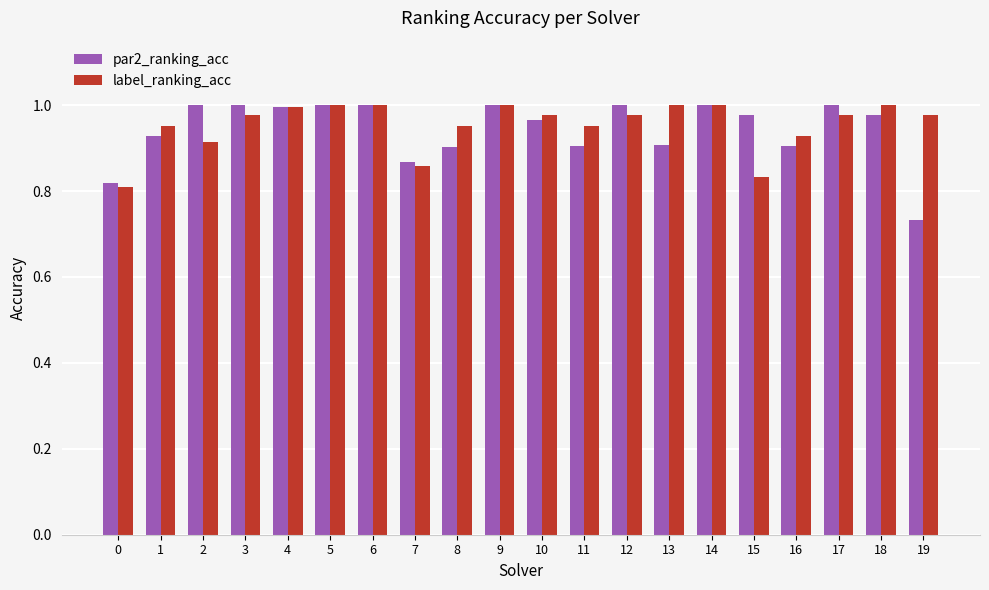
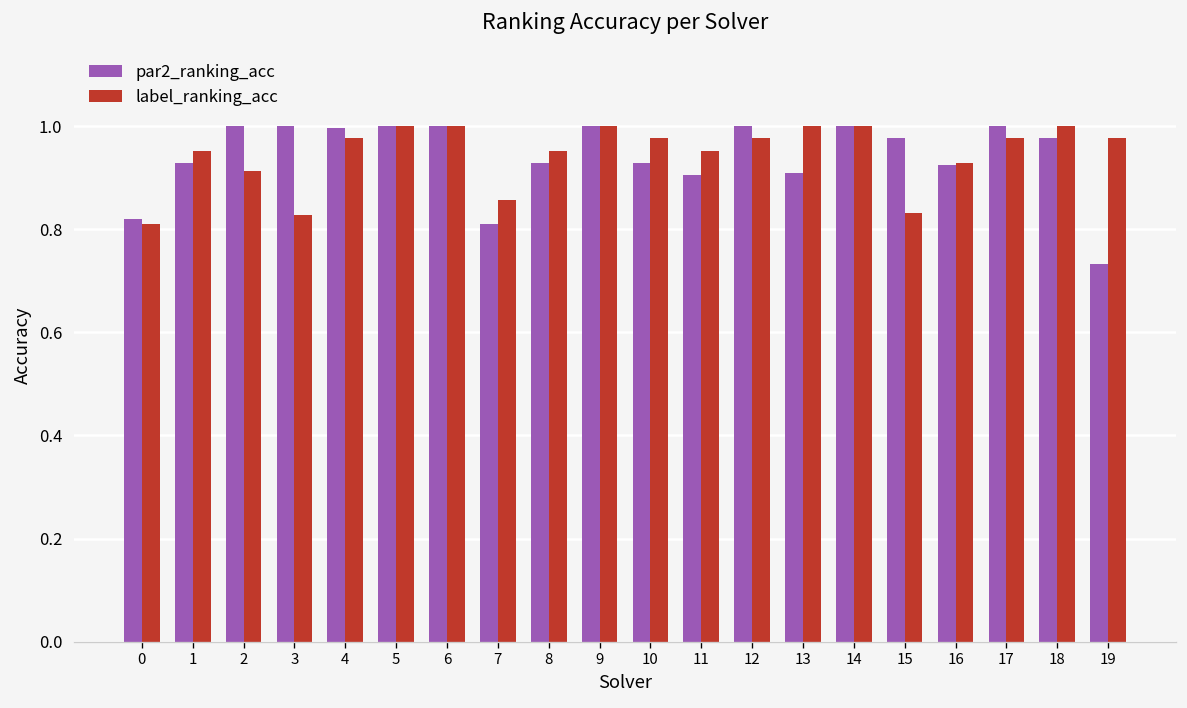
  {
    "par2_ranking_acc": {
      "0": 0.82,
      "1": 0.93,
      "2": 1.00,
      "3": 1.00,
      "4": 1.00,
      "5": 1.00,
      "6": 1.00,
-     "7": 0.87,
-     "8": 0.90,
+     "7": 0.81,
+     "8": 0.93,
      "9": 1.00,
-     "10": 0.96,
+     "10": 0.93,
      "11": 0.90,
      "12": 1.00,
      "13": 0.91,
      "14": 1.00,
      "15": 0.98,
-     "16": 0.90,
+     "16": 0.92,
      "17": 1.00,
      "18": 0.98,
      "19": 0.73
    },
    "label_ranking_acc": {
      "0": 0.81,
      "1": 0.95,
      "2": 0.91,
-     "3": 0.98,
-     "4": 1.00,
+     "3": 0.83,
+     "4": 0.98,
      "5": 1.00,
      "6": 1.00,
      "7": 0.86,
      "8": 0.95,
      "9": 1.00,
      "10": 0.98,
      "11": 0.95,
      "12": 0.98,
      "13": 1.00,
      "14": 1.00,
      "15": 0.83,
      "16": 0.93,
      "17": 0.98,
      "18": 1.00,
      "19": 0.98
    }
  }
